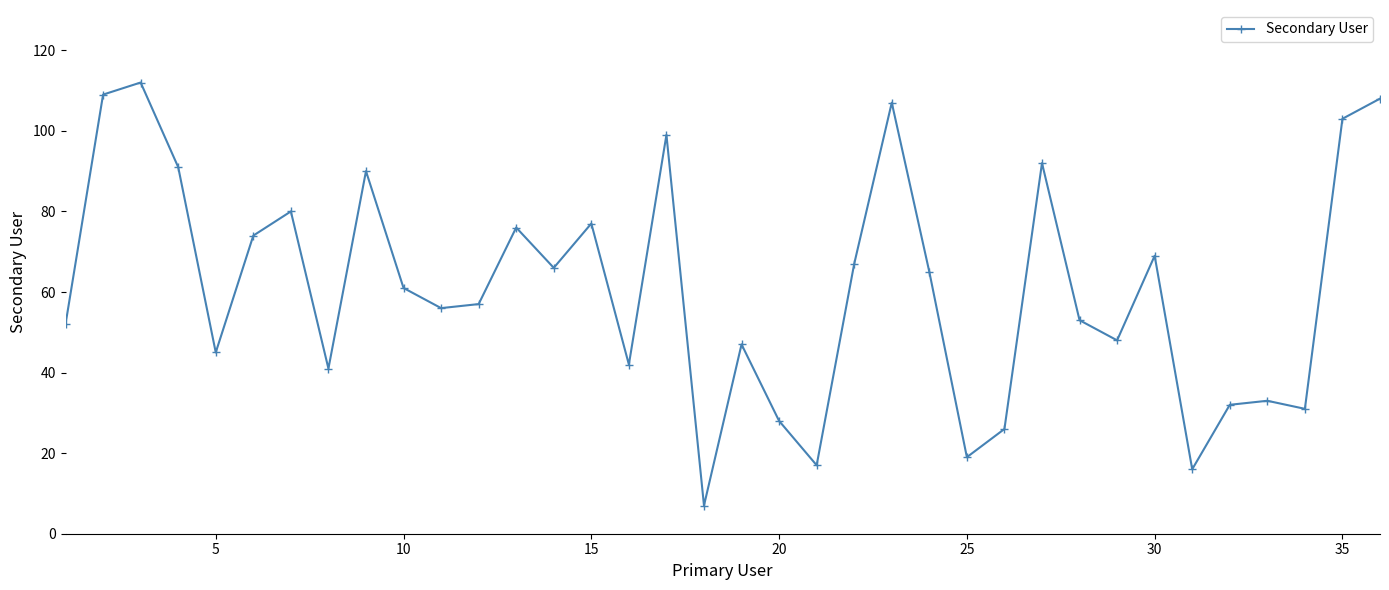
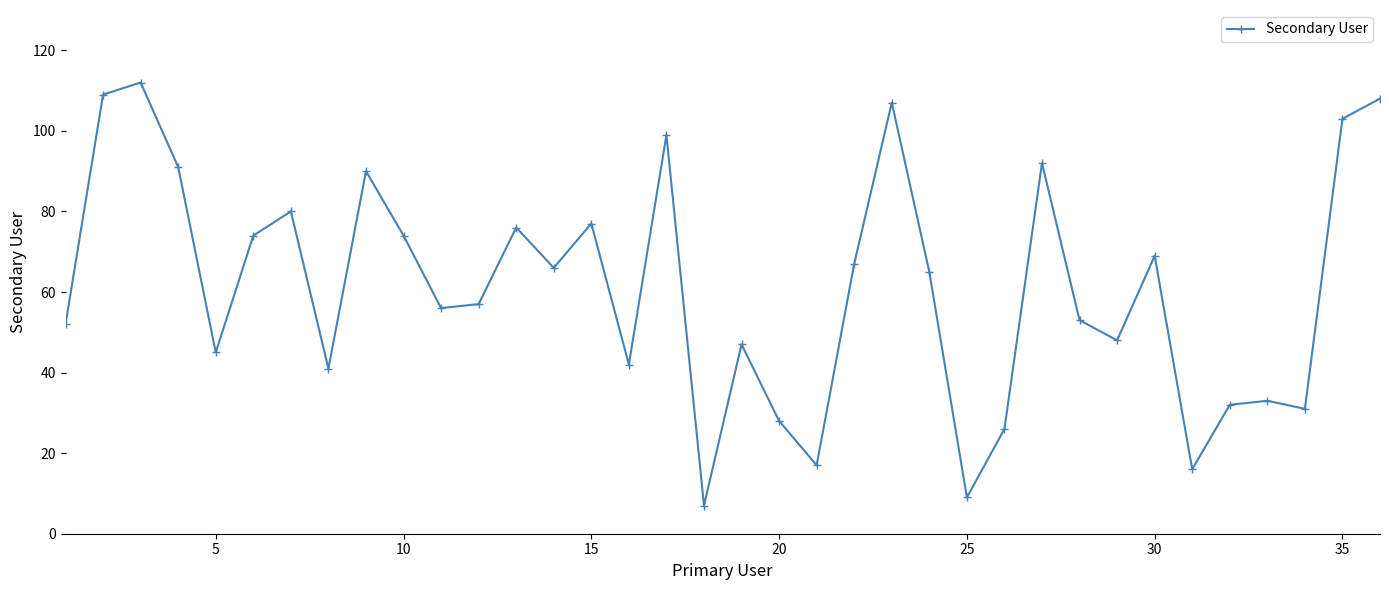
  {
    "5": 45,
-   "10": 61,
+   "10": 74,
    "15": 77,
    "20": 28,
-   "25": 19,
+   "25": 9,
    "30": 69,
    "35": 103
  }
